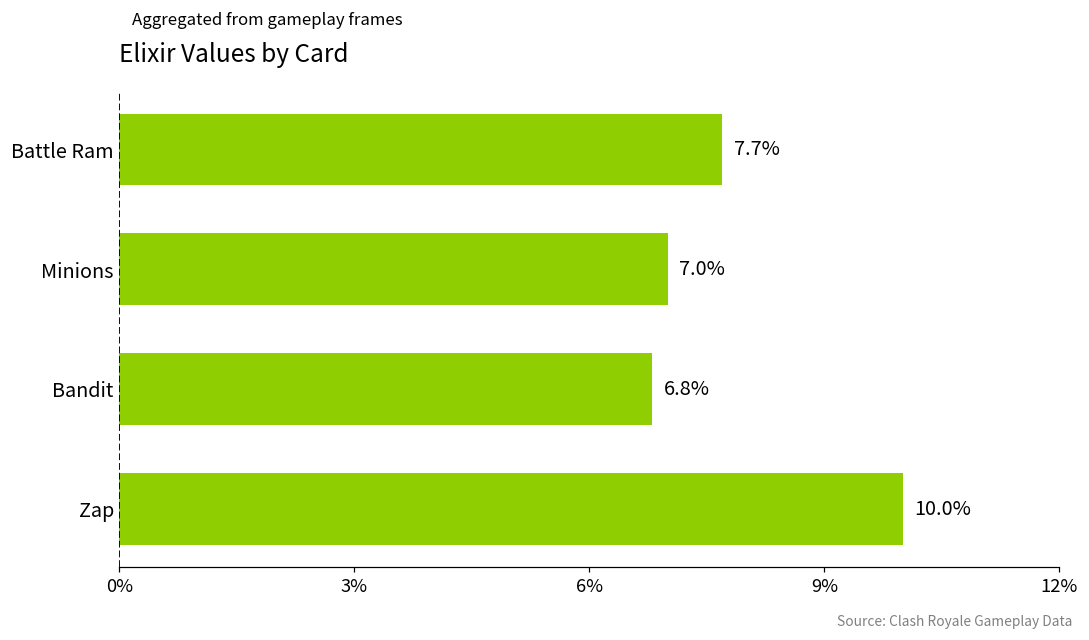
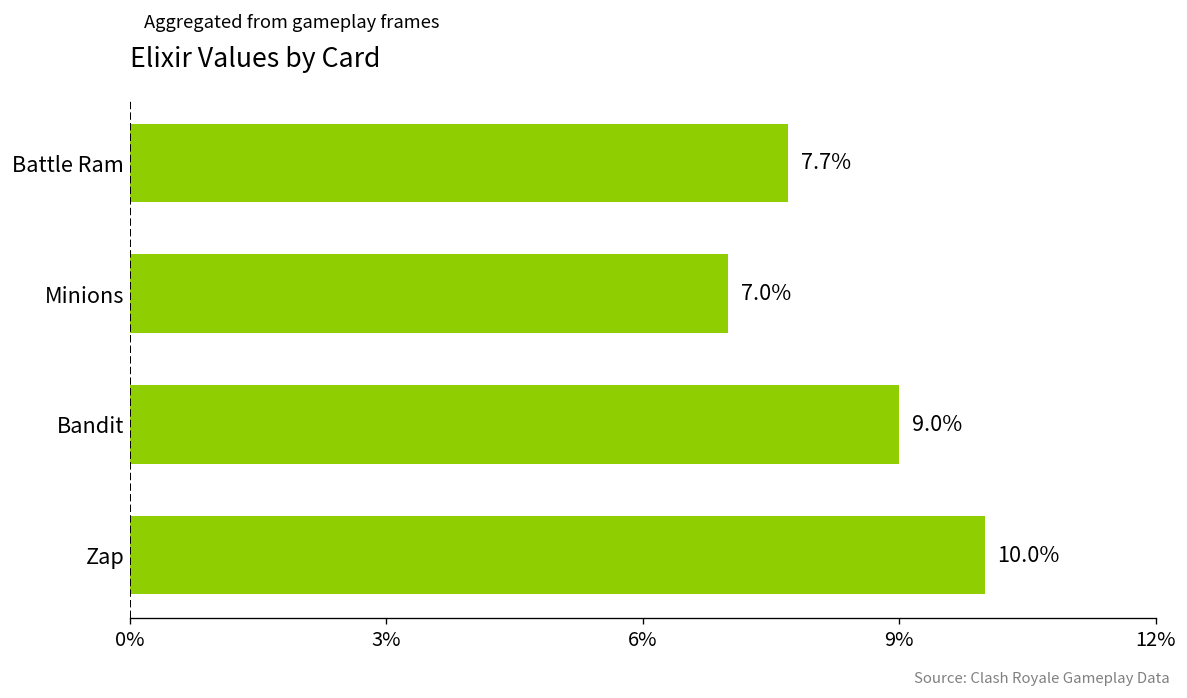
  {
    "Battle Ram": "7.7%",
    "Minions": "7.0%",
-   "Bandit": "6.8%",
+   "Bandit": "9.0%",
    "Zap": "10.0%"
  }
